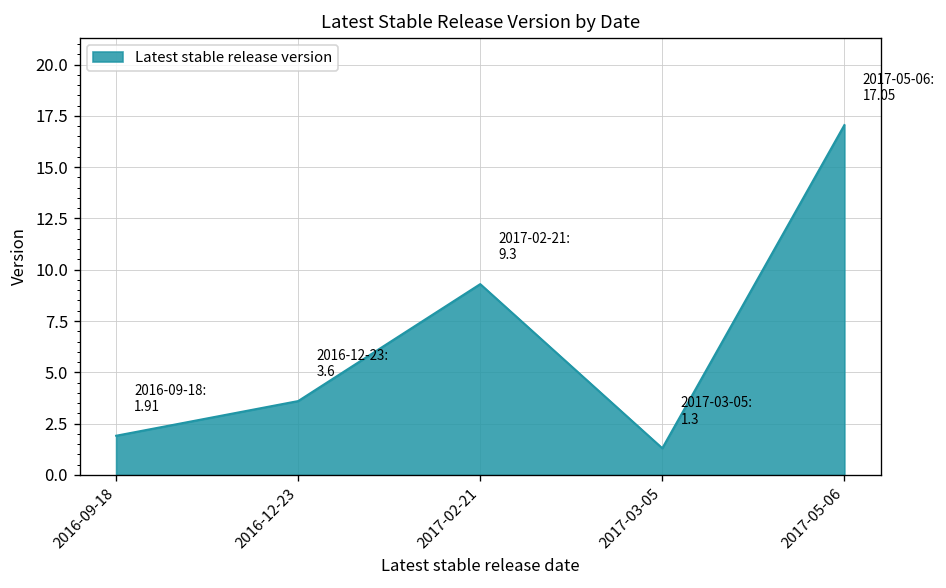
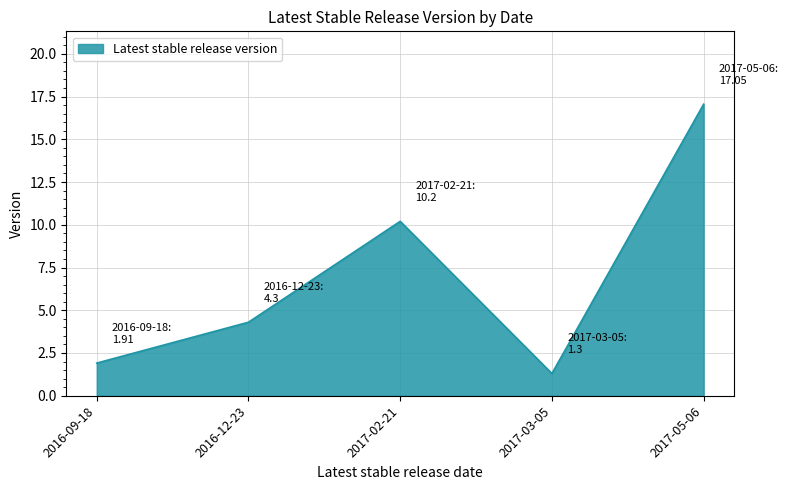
  {
    "2016-09-18": 1.91,
-   "2016-12-23": 3.6,
-   "2017-02-21": 9.3,
+   "2016-12-23": 4.3,
+   "2017-02-21": 10.2,
    "2017-03-05": 1.3,
    "2017-05-06": 17.05
  }
